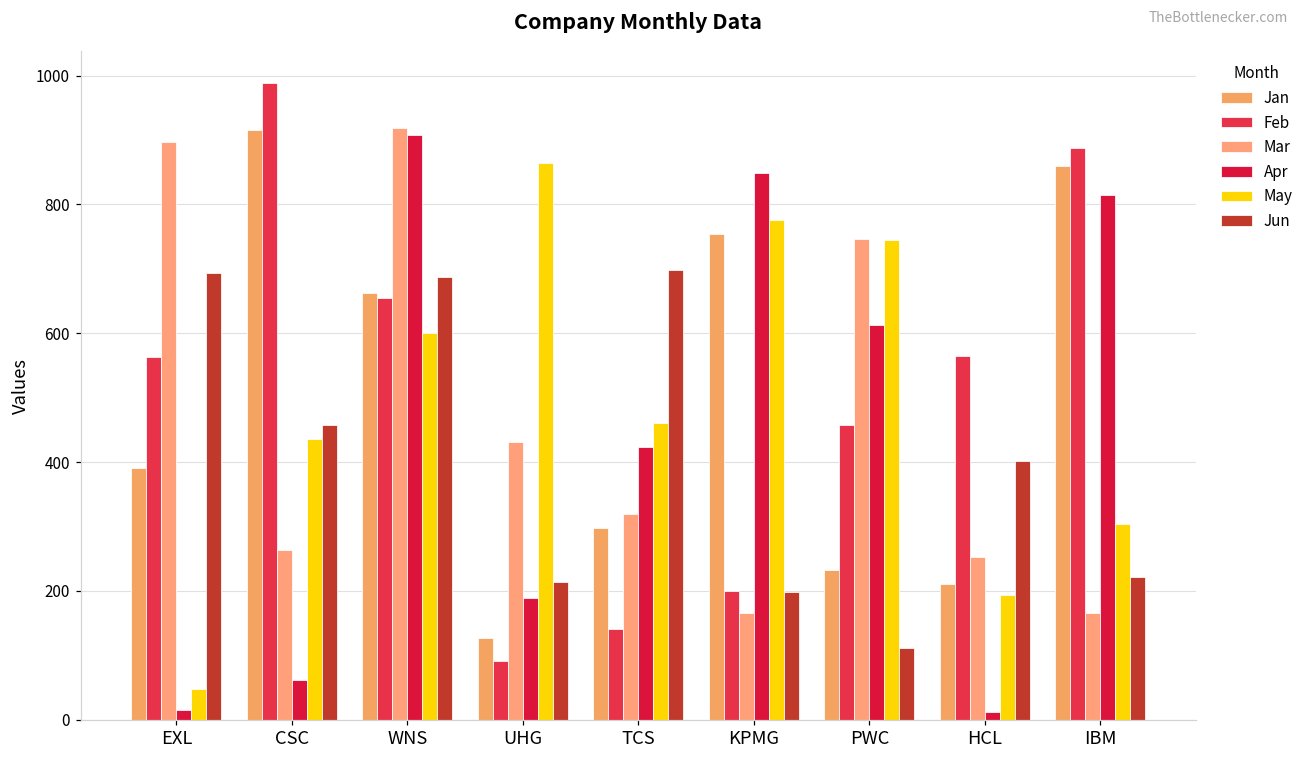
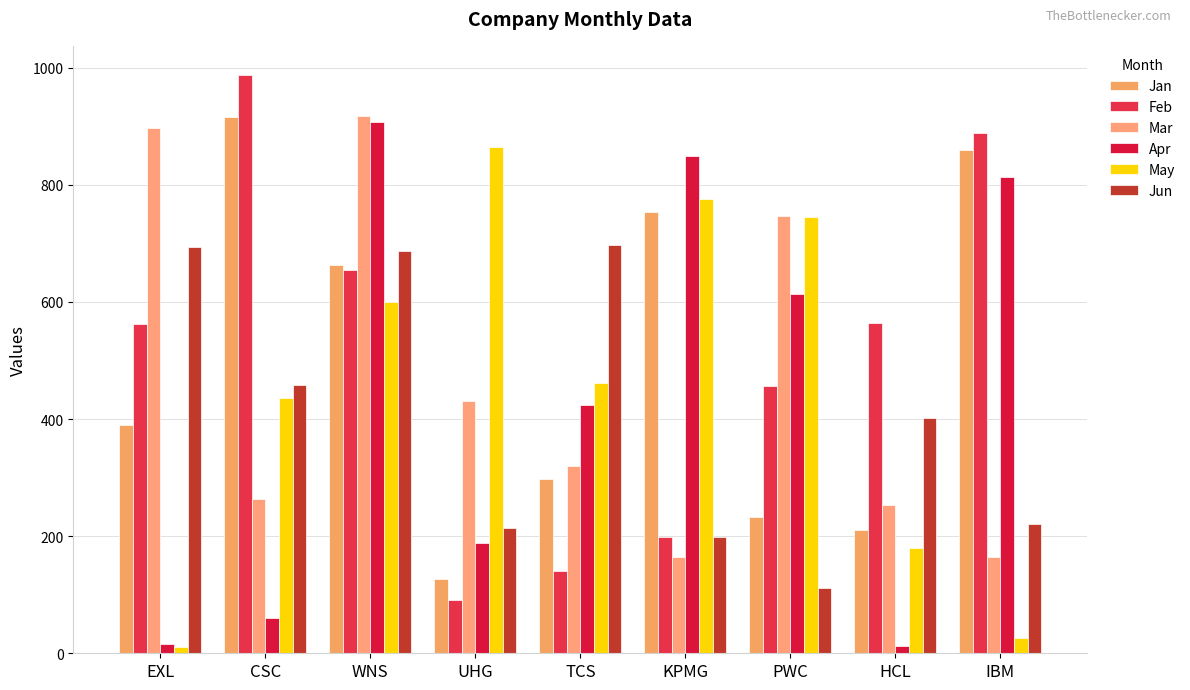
  {
    "May": {
-     "EXL": 50,
+     "EXL": 10,
      "CSC": 440,
      "WNS": 600,
      "UHG": 860,
      "TCS": 460,
      "KPMG": 780,
      "PWC": 750,
-     "HCL": 190,
-     "IBM": 300
+     "HCL": 180,
+     "IBM": 30
    }
  }
